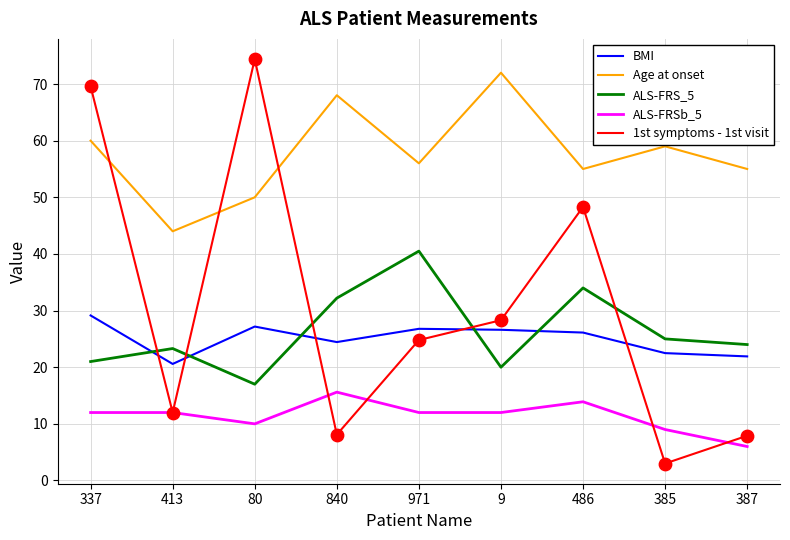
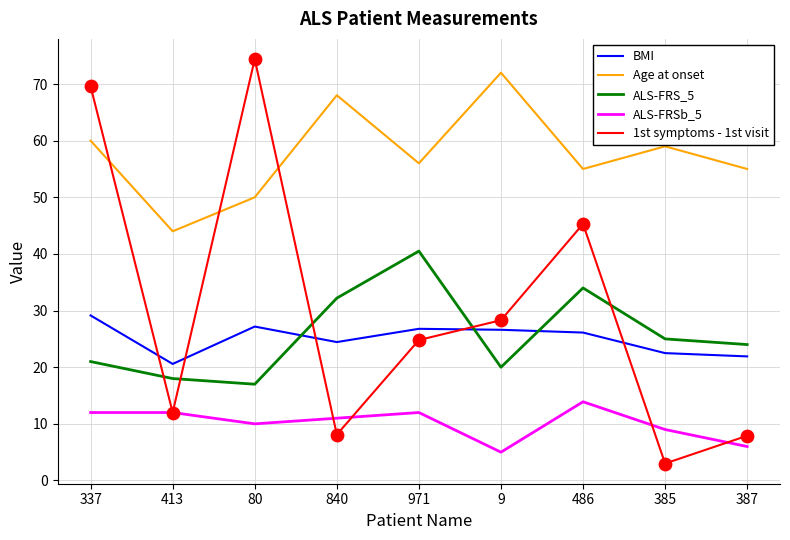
  {
    "BMI": {
      "337": 29,
      "413": 21,
      "80": 27,
      "840": 24,
      "971": 27,
      "9": 27,
      "486": 26,
      "385": 22,
      "387": 22
    },
    "Age at onset": {
      "337": 60,
      "413": 44,
      "80": 50,
      "840": 68,
      "971": 56,
      "9": 72,
      "486": 55,
      "385": 59,
      "387": 55
    },
    "ALS-FRS_5": {
      "337": 21,
-     "413": 23,
+     "413": 18,
      "80": 17,
      "840": 32,
      "971": 41,
      "9": 20,
      "486": 34,
      "385": 25,
      "387": 24
    },
    "ALS-FRSb_5": {
      "337": 12,
      "80": 10,
-     "840": 16,
+     "840": 11,
      "971": 12,
-     "9": 12,
+     "9": 5,
      "486": 14,
      "385": 9,
      "387": 6
    },
    "1st symptoms - 1st visit": {
      "337": 70,
      "80": 74,
      "840": 8,
      "971": 25,
      "9": 28,
-     "486": 48,
+     "486": 45,
      "385": 3,
      "387": 8
    }
  }
